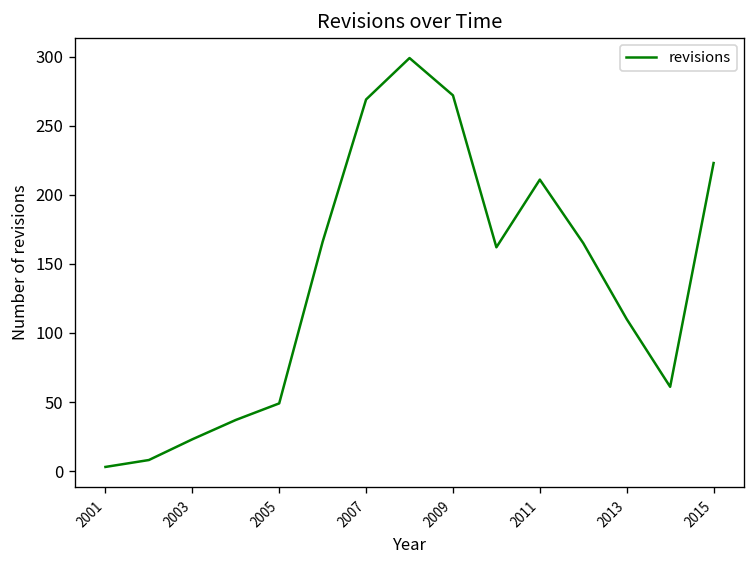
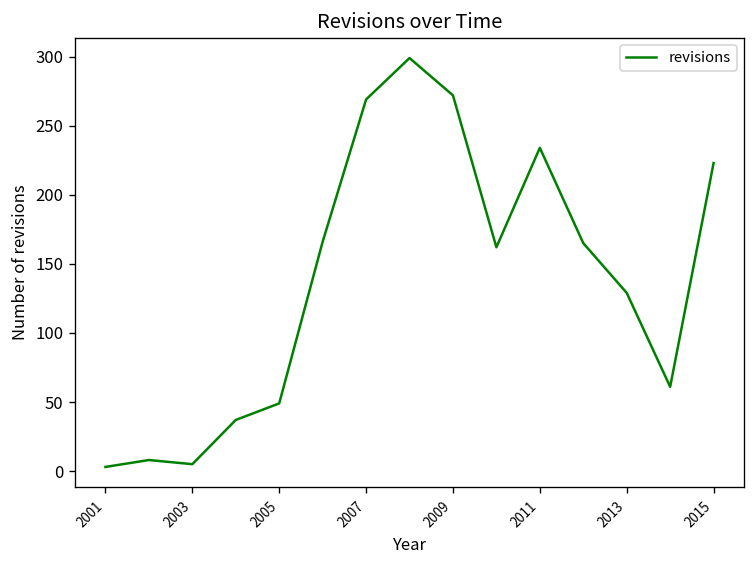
  {
    "2001": 3,
-   "2003": 23,
+   "2003": 5,
    "2005": 49,
    "2007": 269,
    "2009": 272,
-   "2011": 211,
-   "2013": 110,
+   "2011": 234,
+   "2013": 129,
    "2015": 223
  }
